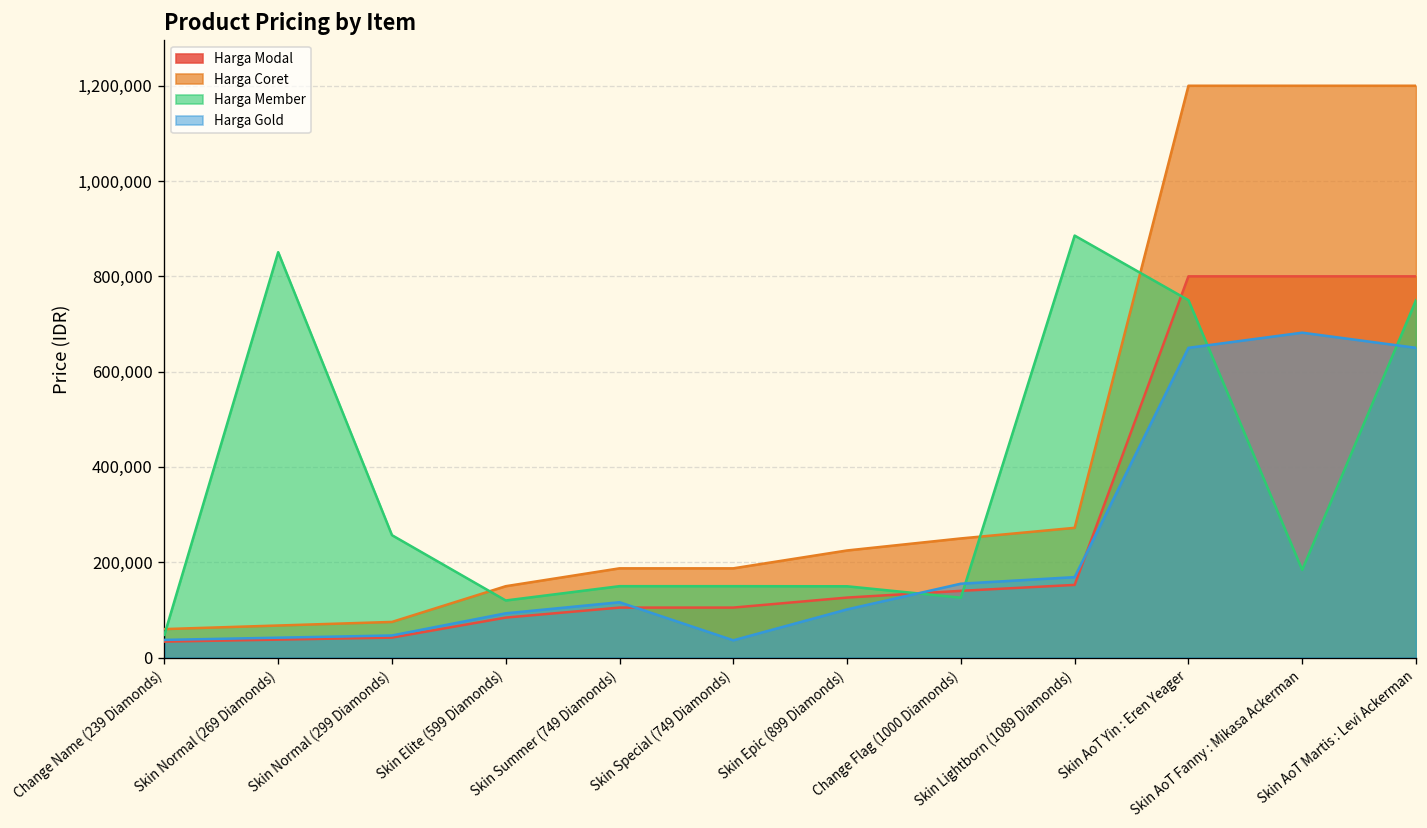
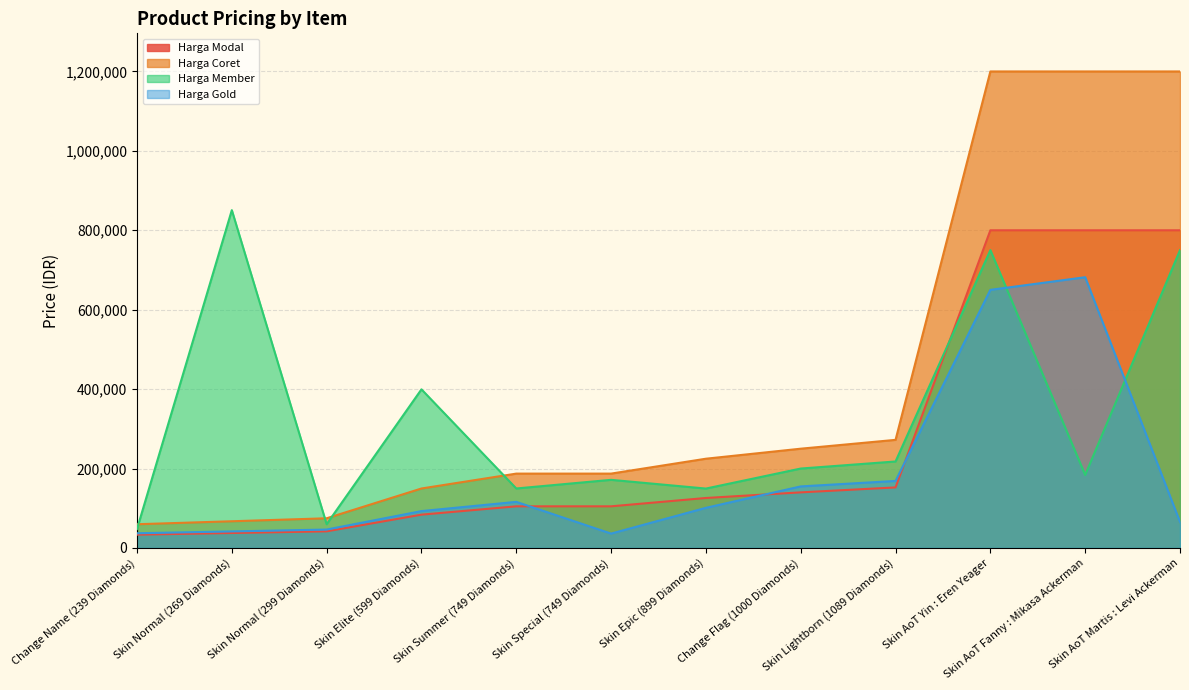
  {
    "Harga Member": {
      "Change Name (239 Diamonds)": "50,000",
      "Skin Normal (269 Diamonds)": "850,000",
-     "Skin Normal (299 Diamonds)": "260,000",
-     "Skin Elite (599 Diamonds)": "120,000",
+     "Skin Normal (299 Diamonds)": "60,000",
+     "Skin Elite (599 Diamonds)": "400,000",
      "Skin Summer (749 Diamonds)": "150,000",
-     "Skin Special (749 Diamonds)": "150,000",
+     "Skin Special (749 Diamonds)": "170,000",
      "Skin Epic (899 Diamonds)": "150,000",
-     "Change Flag (1000 Diamonds)": "130,000",
-     "Skin Lightborn (1089 Diamonds)": "890,000",
+     "Change Flag (1000 Diamonds)": "200,000",
+     "Skin Lightborn (1089 Diamonds)": "220,000",
      "Skin AoT Yin : Eren Yeager": "750,000",
      "Skin AoT Fanny : Mikasa Ackerman": "180,000",
      "Skin AoT Martis : Levi Ackerman": "750,000"
    },
    "Harga Gold": {
      "Skin Elite (599 Diamonds)": "90,000",
      "Skin Summer (749 Diamonds)": "120,000",
      "Skin Special (749 Diamonds)": "40,000",
      "Skin Epic (899 Diamonds)": "100,000",
      "Change Flag (1000 Diamonds)": "160,000",
      "Skin Lightborn (1089 Diamonds)": "170,000",
      "Skin AoT Yin : Eren Yeager": "650,000",
      "Skin AoT Fanny : Mikasa Ackerman": "680,000",
-     "Skin AoT Martis : Levi Ackerman": "650,000"
+     "Skin AoT Martis : Levi Ackerman": "70,000"
    }
  }
